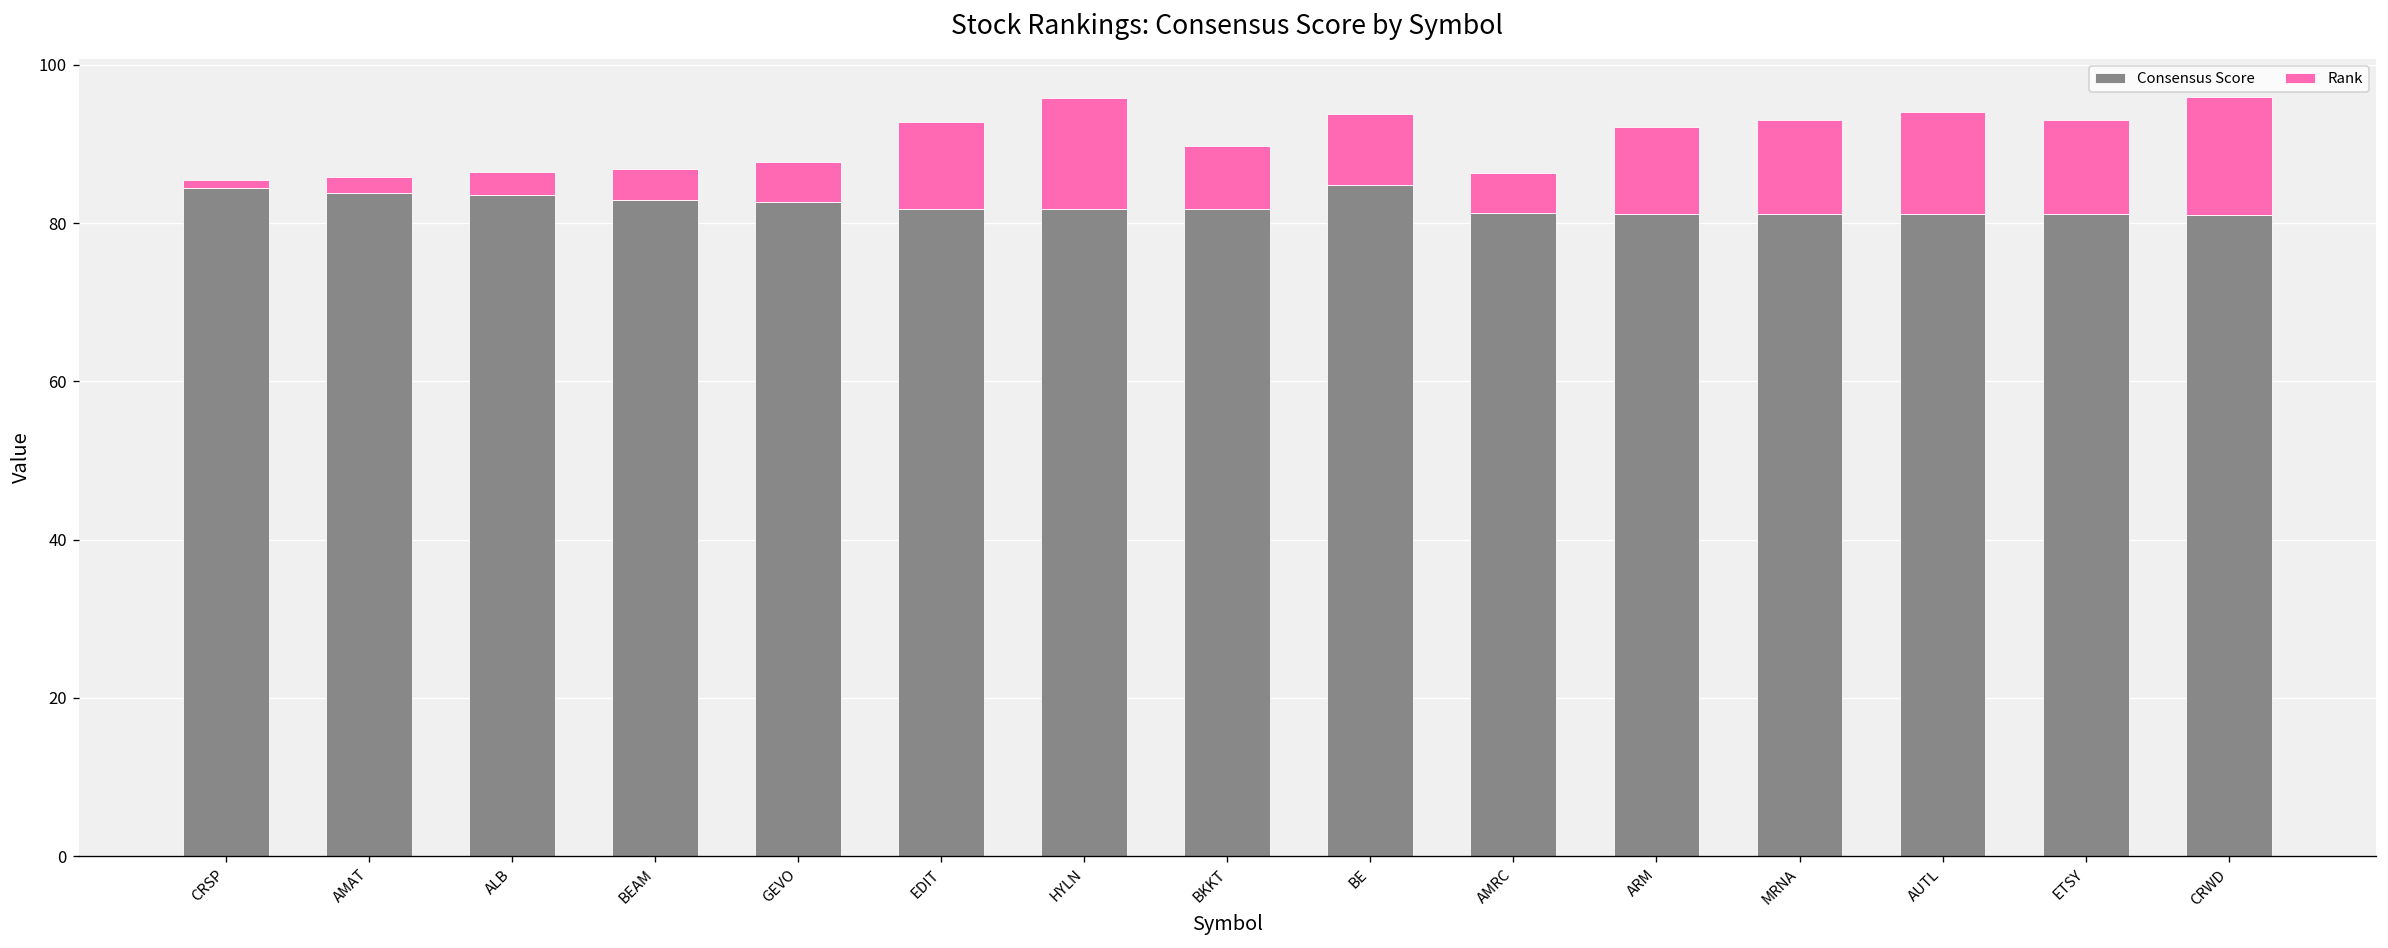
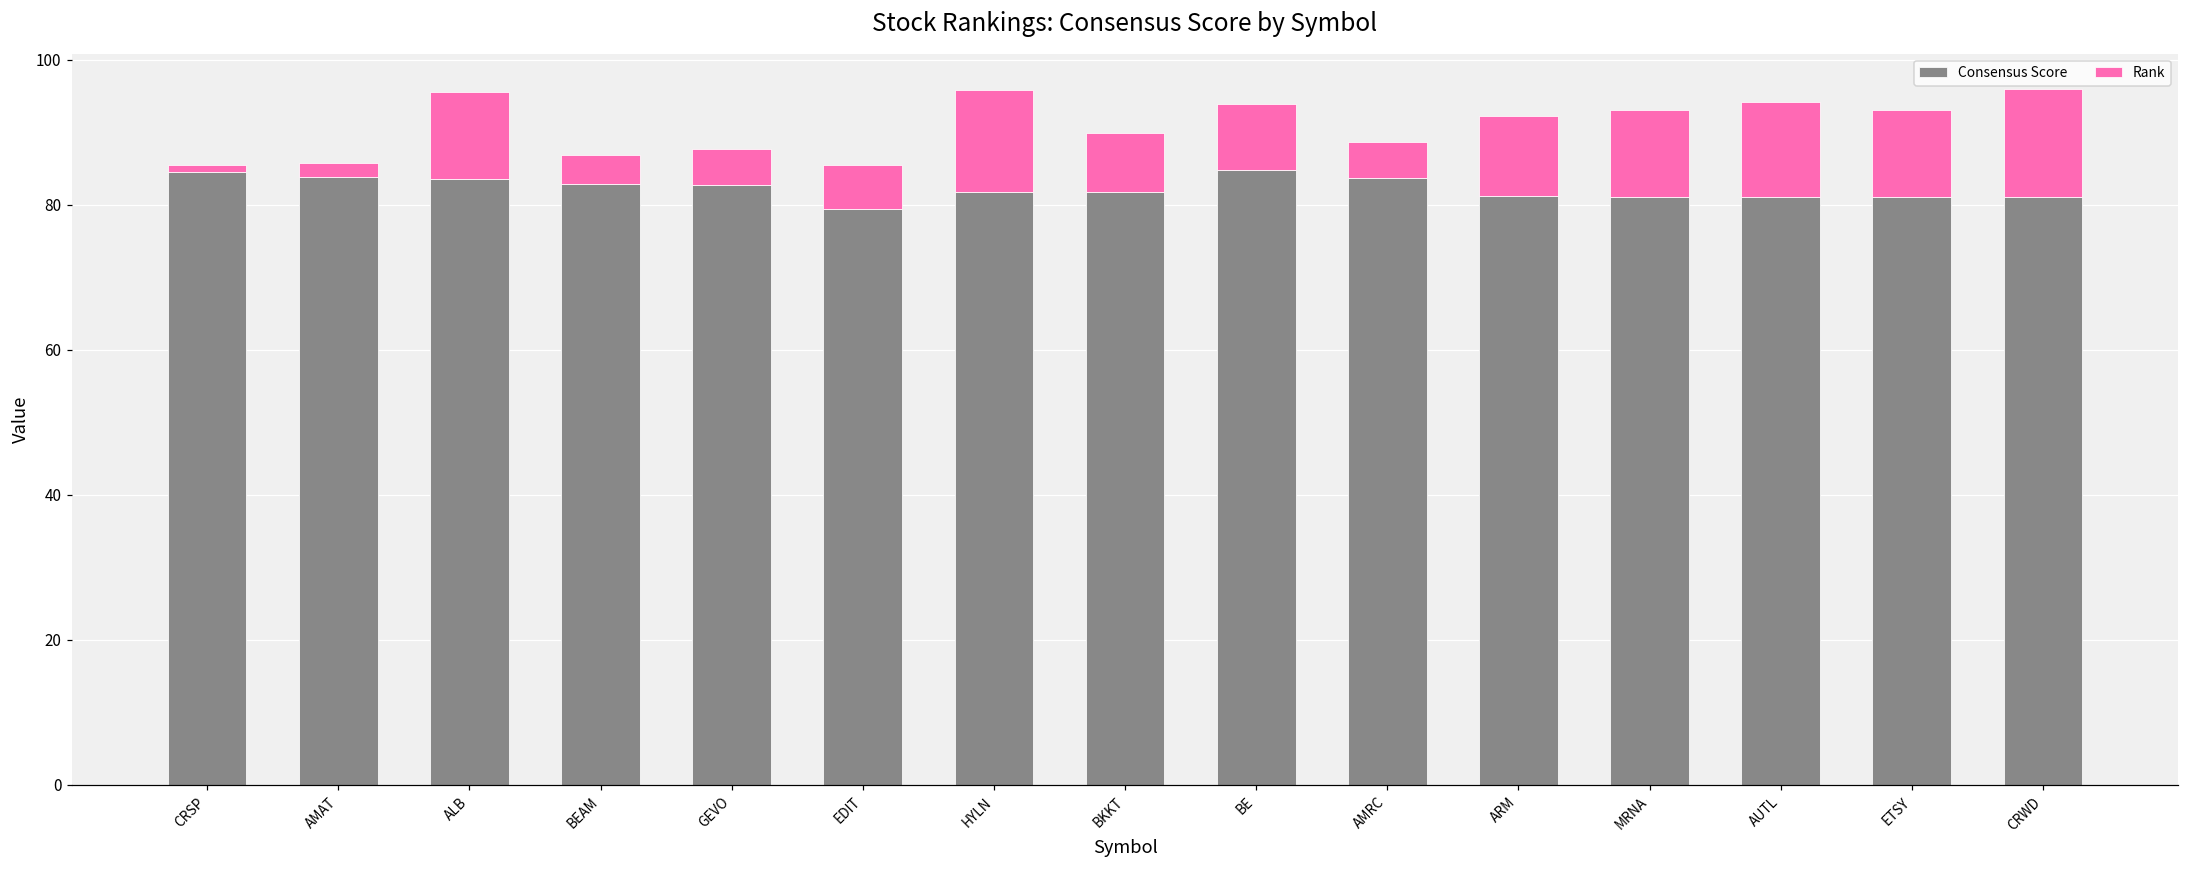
  {
    "Consensus Score": {
      "CRSP": 85,
      "AMAT": 84,
      "ALB": 84,
      "BEAM": 83,
      "GEVO": 83,
-     "EDIT": 82,
+     "EDIT": 79,
      "HYLN": 82,
      "BKKT": 82,
      "BE": 85,
-     "AMRC": 81,
+     "AMRC": 84,
      "ARM": 81,
      "MRNA": 81,
      "AUTL": 81,
      "ETSY": 81,
      "CRWD": 81
    },
    "Rank": {
      "CRSP": 1,
      "AMAT": 2,
-     "ALB": 3,
+     "ALB": 12,
      "BEAM": 4,
      "GEVO": 5,
-     "EDIT": 11,
+     "EDIT": 6,
      "HYLN": 14,
      "BKKT": 8,
      "BE": 9,
      "AMRC": 5,
      "ARM": 11,
      "MRNA": 12,
      "AUTL": 13,
      "ETSY": 12,
      "CRWD": 15
    }
  }
